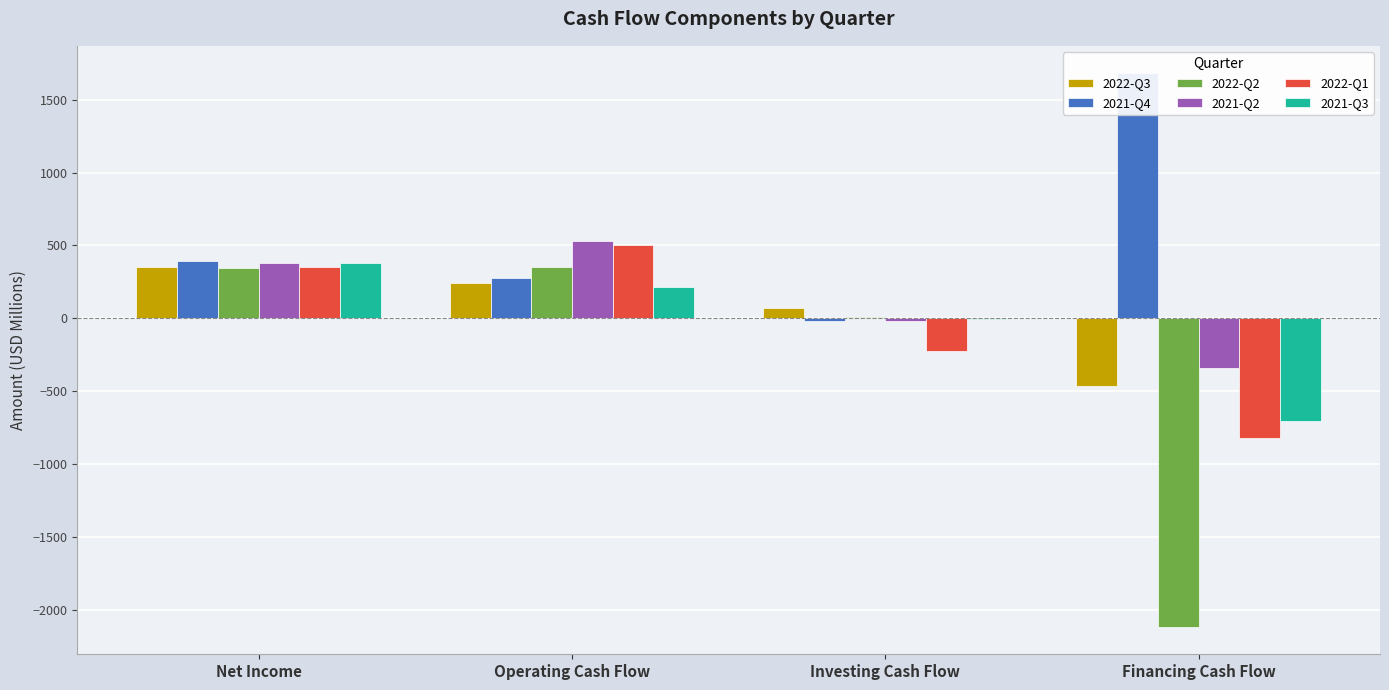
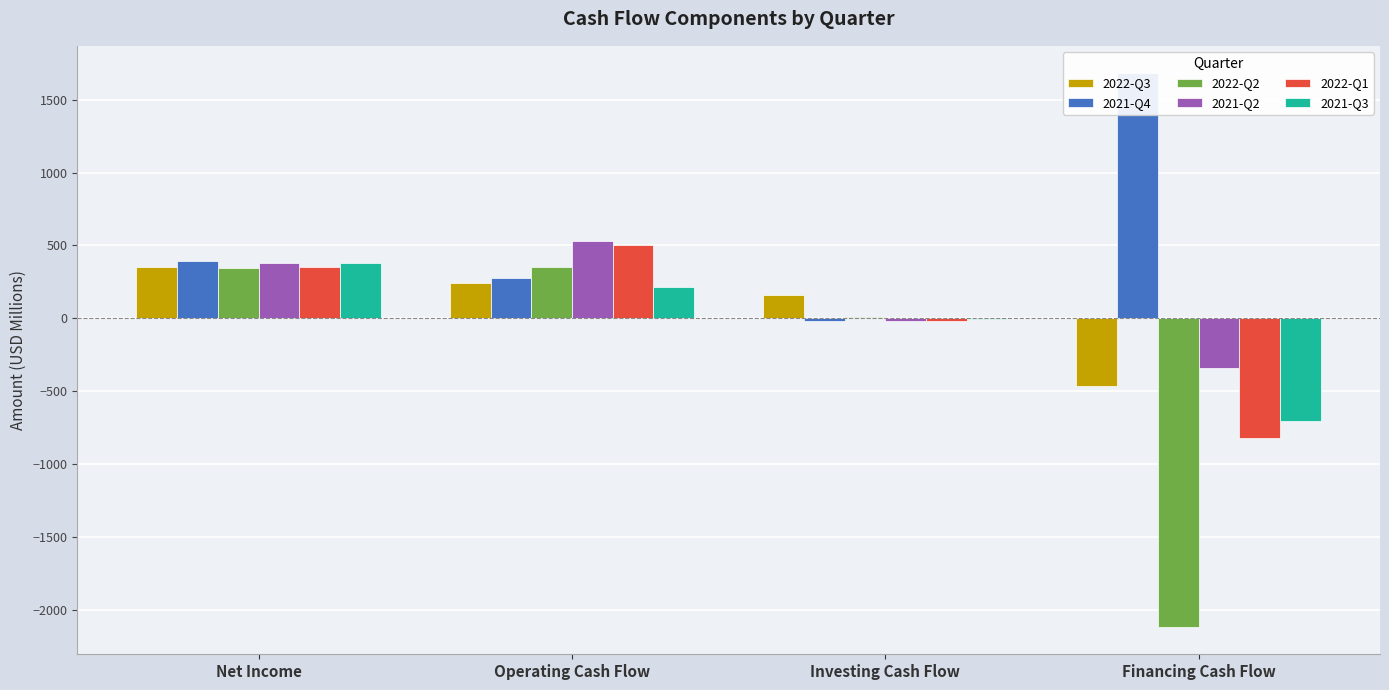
  {
    "2022-Q3": {
      "Net Income": 350,
      "Operating Cash Flow": 240,
-     "Investing Cash Flow": 70,
+     "Investing Cash Flow": 160,
      "Financing Cash Flow": -470
    },
    "2021-Q4": {
      "Net Income": 390,
      "Operating Cash Flow": 280,
      "Investing Cash Flow": -20
    },
    "2022-Q2": {
      "Net Income": 350,
      "Operating Cash Flow": 350,
      "Financing Cash Flow": -2110
    },
    "2021-Q2": {
      "Net Income": 380,
      "Operating Cash Flow": 530,
      "Financing Cash Flow": -340
    },
    "2022-Q1": {
      "Net Income": 350,
      "Operating Cash Flow": 500,
-     "Investing Cash Flow": -220,
+     "Investing Cash Flow": -20,
      "Financing Cash Flow": -820
    },
    "2021-Q3": {
      "Net Income": 380,
      "Operating Cash Flow": 210,
      "Financing Cash Flow": -710
    }
  }
